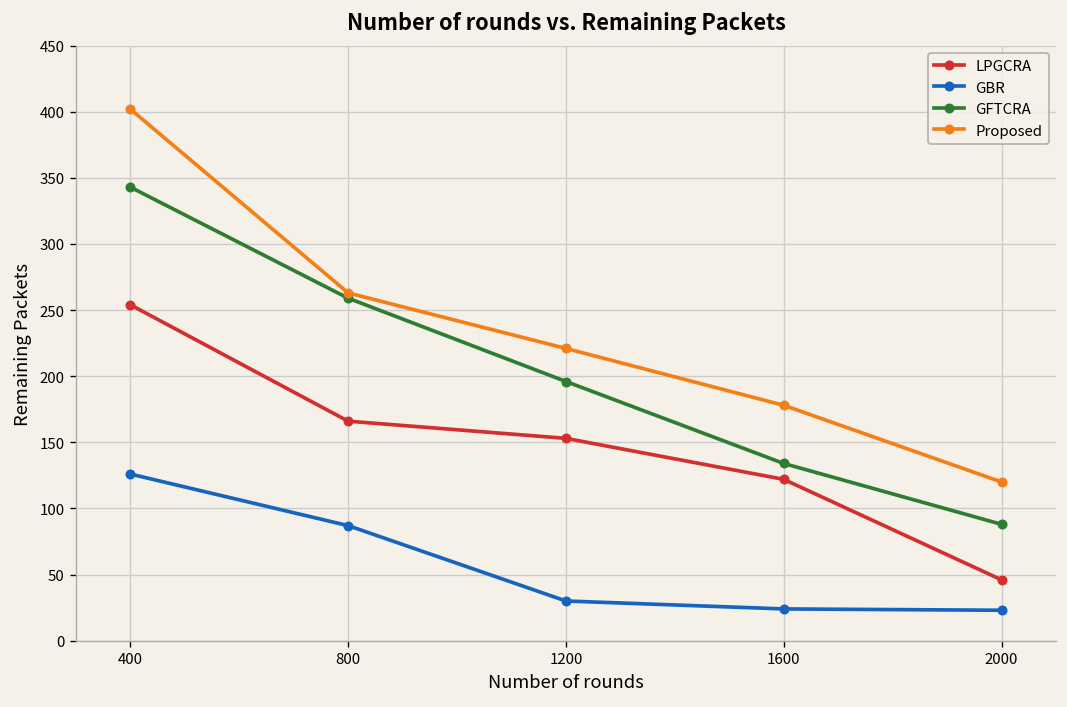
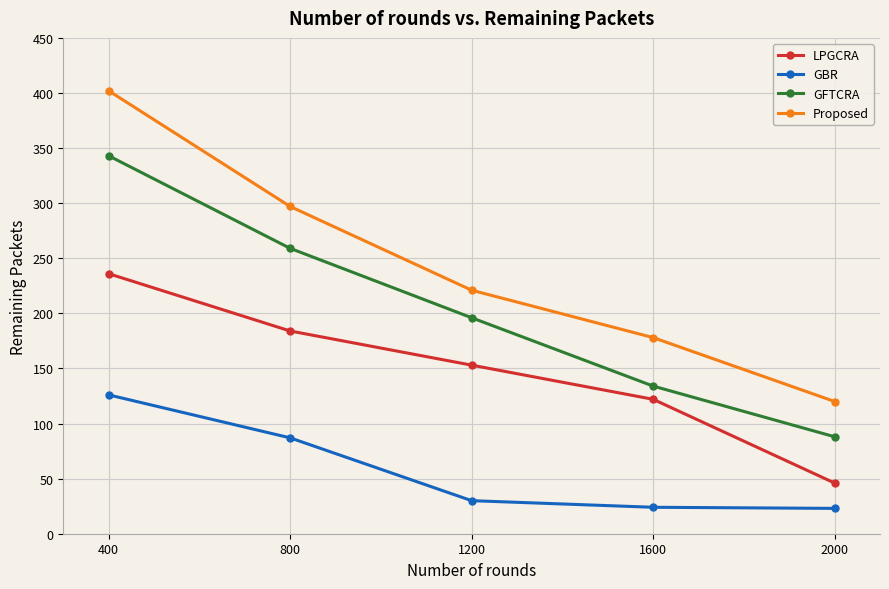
  {
    "LPGCRA": {
-     "400": 254,
-     "800": 166,
+     "400": 236,
+     "800": 184,
      "1200": 153,
      "1600": 122,
      "2000": 46
    },
    "GBR": {
      "400": 126,
      "800": 87,
      "1200": 30,
      "1600": 24,
      "2000": 23
    },
    "GFTCRA": {
      "400": 343,
      "800": 259,
      "1200": 196,
      "1600": 134,
      "2000": 88
    },
    "Proposed": {
      "400": 402,
-     "800": 263,
+     "800": 297,
      "1200": 221,
      "1600": 178,
      "2000": 120
    }
  }
